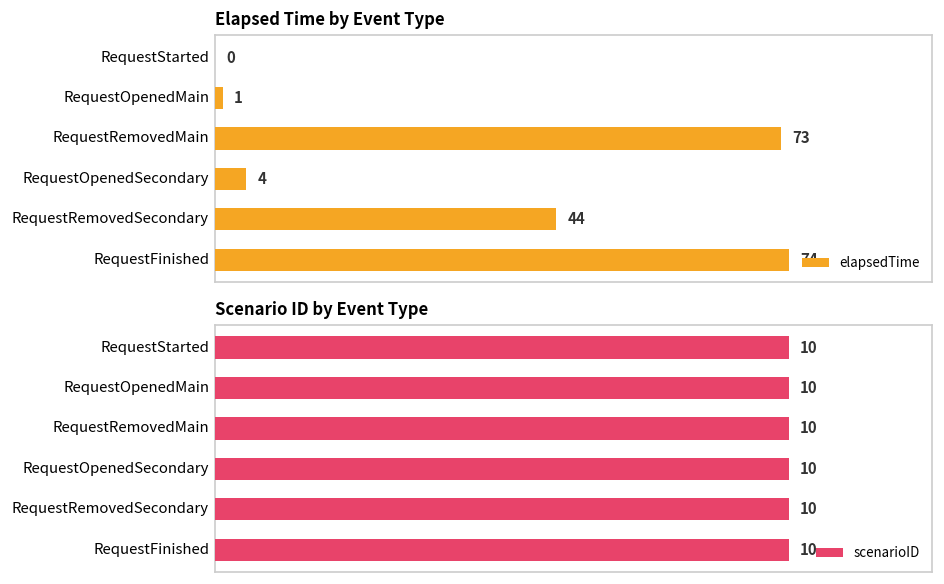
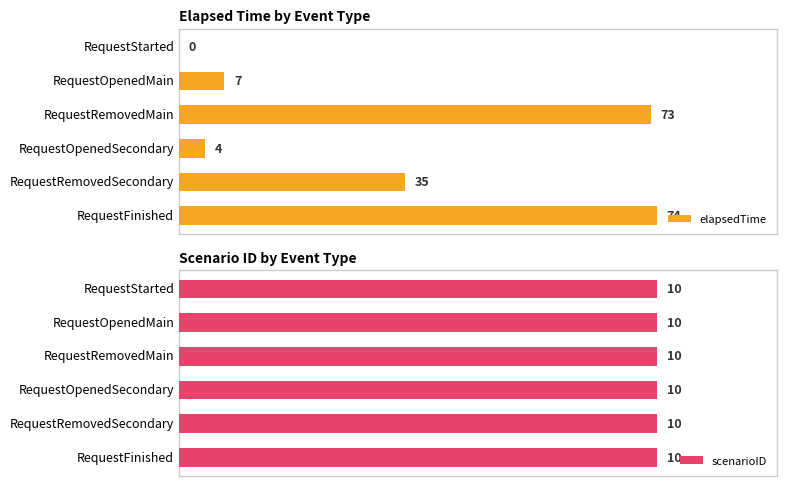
  {
    "Elapsed Time by Event Type": {
      "RequestStarted": 0,
-     "RequestOpenedMain": 1,
+     "RequestOpenedMain": 7,
      "RequestRemovedMain": 73,
      "RequestOpenedSecondary": 4,
-     "RequestRemovedSecondary": 44,
+     "RequestRemovedSecondary": 35,
      "RequestFinished": 74
    },
    "Scenario ID by Event Type": {
      "RequestStarted": 10,
      "RequestOpenedMain": 10,
      "RequestRemovedMain": 10,
      "RequestOpenedSecondary": 10,
      "RequestRemovedSecondary": 10,
      "RequestFinished": 10
    }
  }
